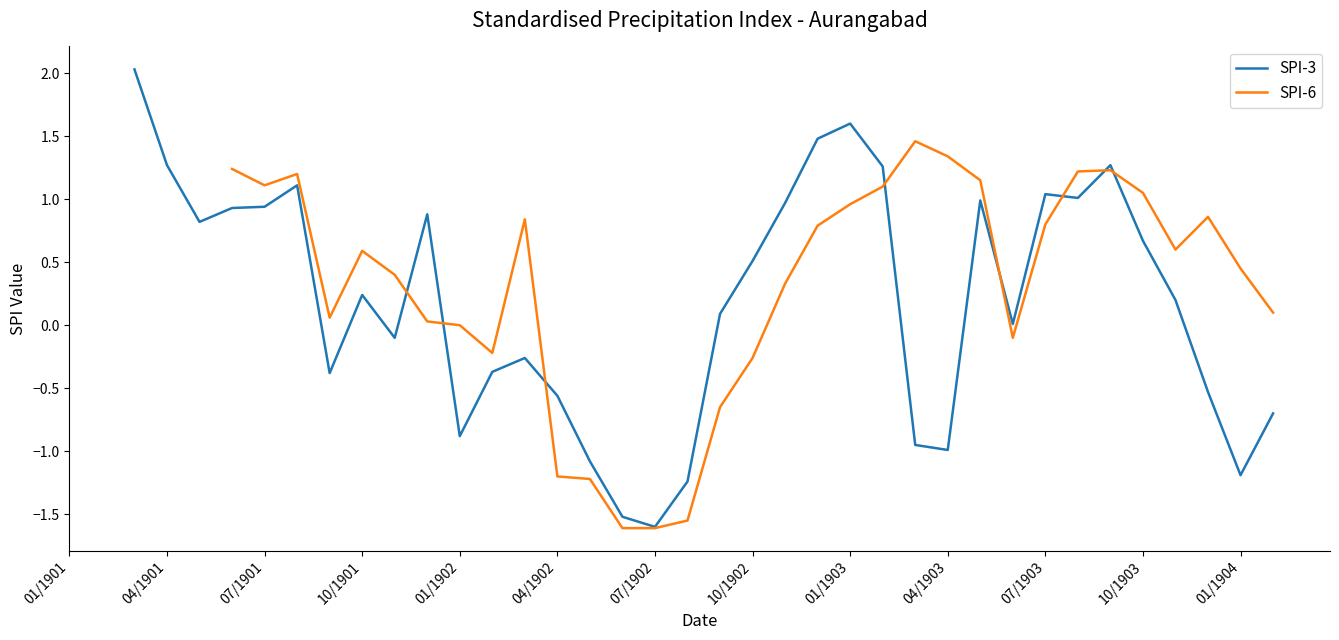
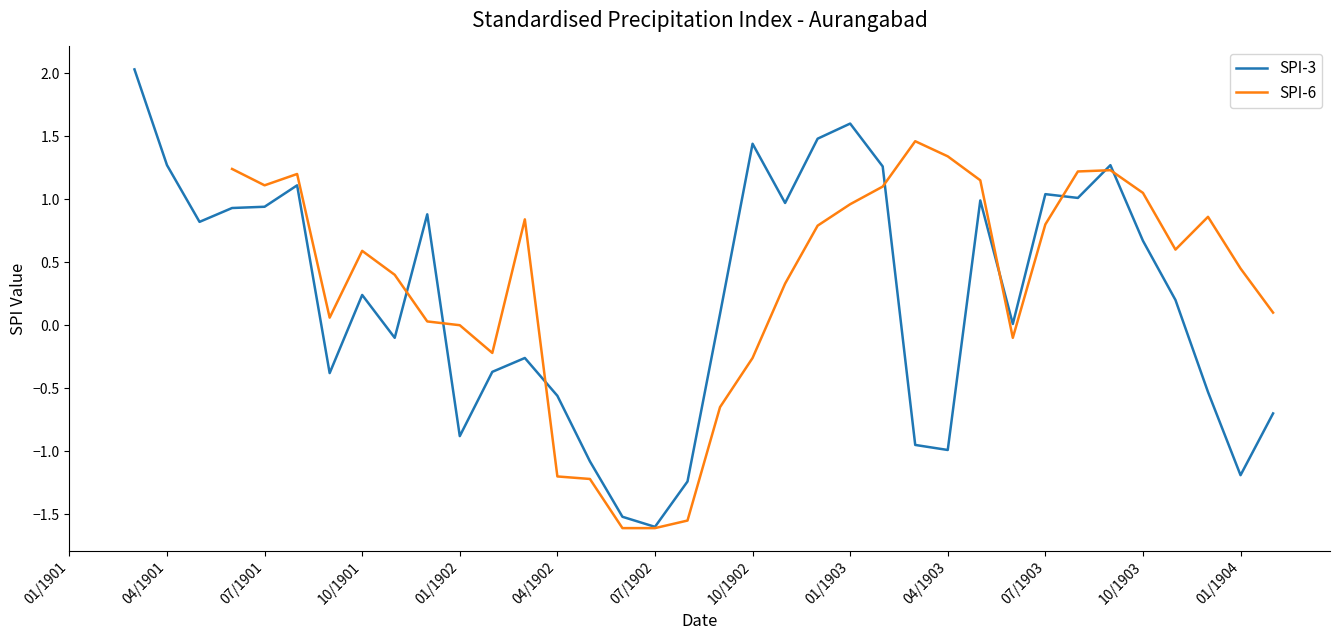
  {
    "SPI-3": {
      "04/1901": 1.27,
      "07/1901": 0.94,
      "10/1901": 0.24,
      "01/1902": -0.88,
      "04/1902": -0.56,
-     "10/1902": 0.51,
+     "10/1902": 1.44,
      "01/1903": 1.60,
      "04/1903": -0.99,
      "07/1903": 1.04,
      "10/1903": 0.67,
      "01/1904": -1.19
    },
    "SPI-6": {
      "07/1901": 1.11,
      "10/1901": 0.59,
      "01/1902": 0.00,
      "04/1902": -1.20,
      "10/1902": -0.26,
      "01/1903": 0.96,
      "04/1903": 1.34,
      "07/1903": 0.80,
      "10/1903": 1.05,
      "01/1904": 0.45
    }
  }
